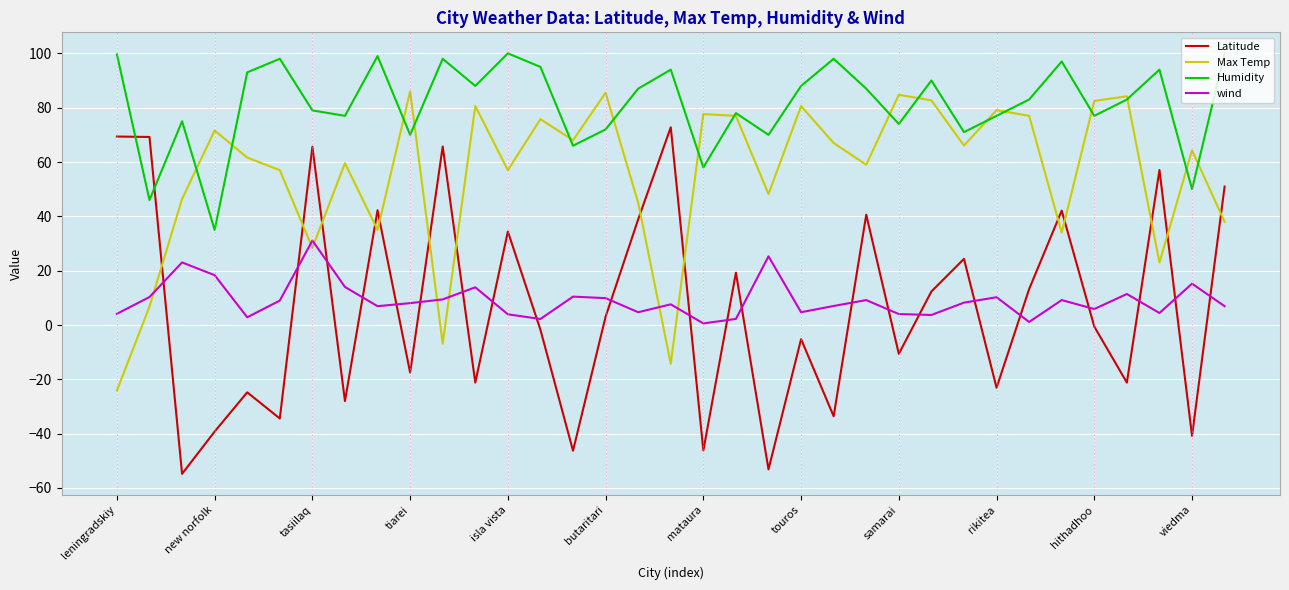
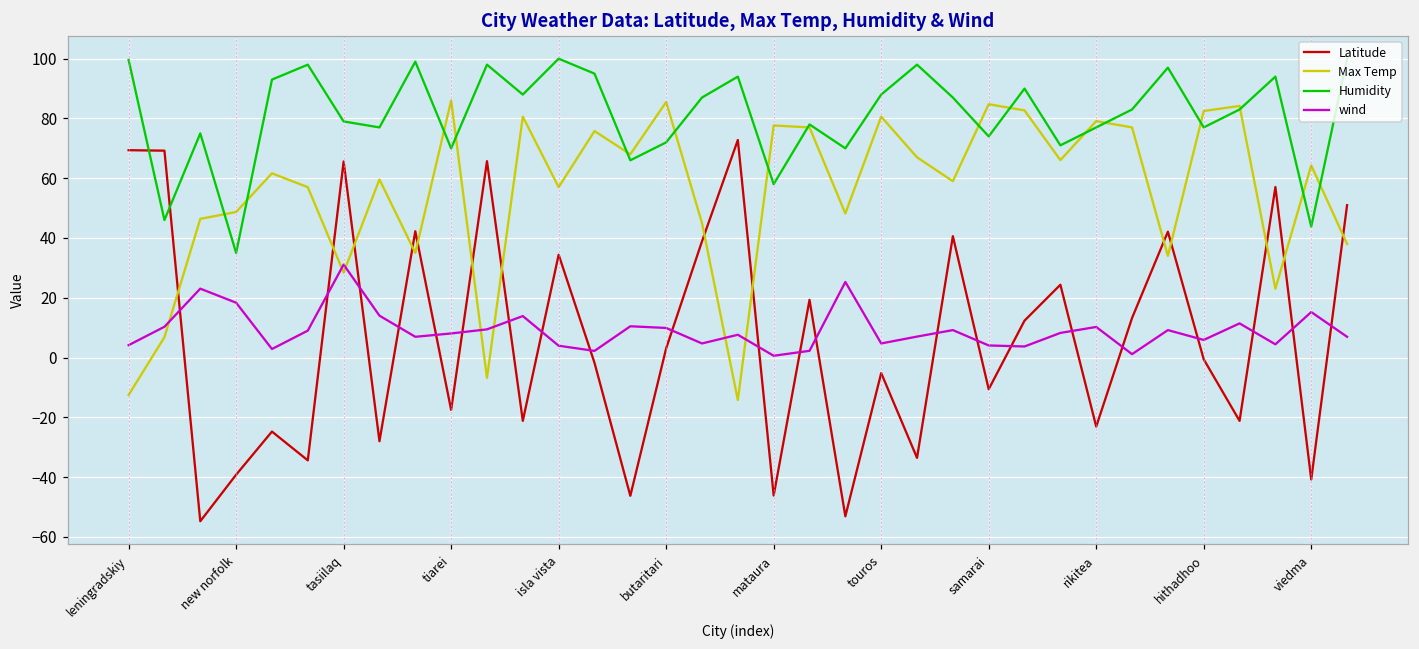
  {
    "Latitude": {
      "leningradskiy": 69,
      "new norfolk": -39,
      "tasiilaq": 66,
      "tiarei": -18,
      "isla vista": 34,
      "butaritari": 3,
      "mataura": -46,
      "touros": -5,
      "samarai": -11,
      "rikitea": -23,
      "hithadhoo": -1,
      "viedma": -41
    },
    "Max Temp": {
-     "leningradskiy": -24,
-     "new norfolk": 72,
+     "leningradskiy": -13,
+     "new norfolk": 49,
      "tasiilaq": 28,
      "tiarei": 86,
      "isla vista": 57,
      "butaritari": 86,
      "mataura": 78,
      "touros": 81,
      "samarai": 85,
      "rikitea": 79,
      "hithadhoo": 82,
      "viedma": 64
    },
    "Humidity": {
      "leningradskiy": 100,
      "new norfolk": 35,
      "tasiilaq": 79,
      "tiarei": 70,
      "isla vista": 100,
      "butaritari": 72,
      "mataura": 58,
      "touros": 88,
      "samarai": 74,
      "rikitea": 77,
      "hithadhoo": 77,
-     "viedma": 50
+     "viedma": 44
    },
    "wind": {
      "leningradskiy": 4,
      "new norfolk": 18,
      "tasiilaq": 31,
      "tiarei": 8,
      "isla vista": 4,
      "butaritari": 10,
      "mataura": 1,
      "touros": 5,
      "samarai": 4,
      "rikitea": 10,
      "hithadhoo": 6,
      "viedma": 15
    }
  }
